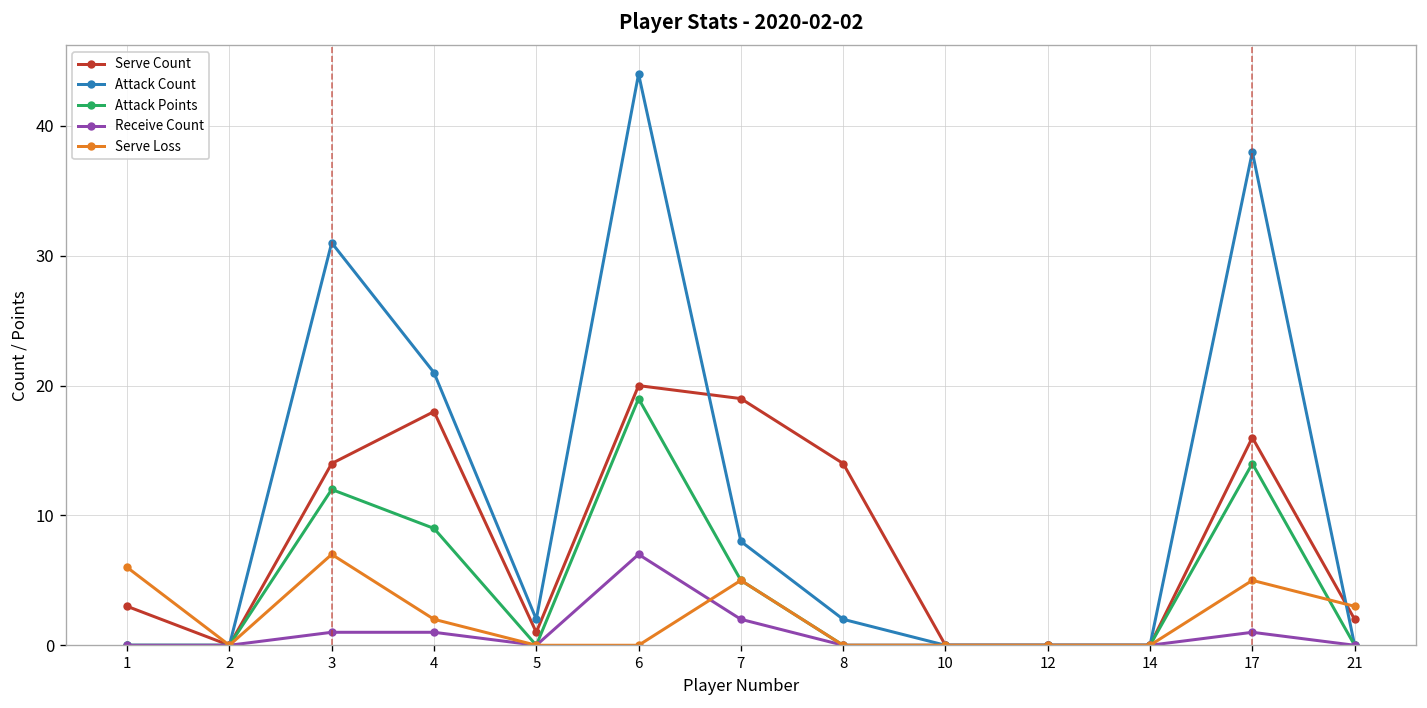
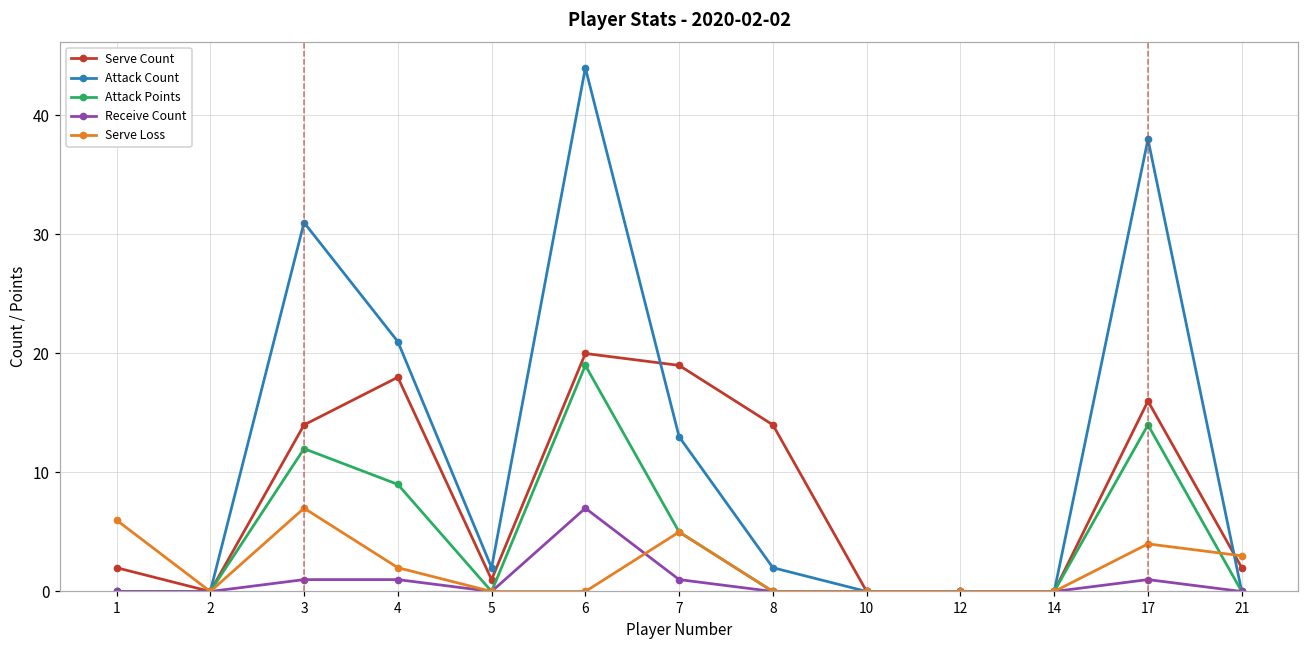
  {
    "Serve Count": {
-     "1": 3,
+     "1": 2,
      "3": 14,
      "4": 18,
      "5": 1,
      "6": 20,
      "7": 19,
      "8": 14,
      "17": 16,
      "21": 2
    },
    "Attack Count": {
      "3": 31,
      "4": 21,
      "5": 2,
      "6": 44,
-     "7": 8,
+     "7": 13,
      "8": 2,
      "17": 38
    },
    "Attack Points": {
      "3": 12,
      "4": 9,
      "6": 19,
      "17": 14
    },
    "Receive Count": {
      "3": 1,
      "4": 1,
      "6": 7,
-     "7": 2,
+     "7": 1,
      "17": 1
    },
    "Serve Loss": {
      "1": 6,
      "3": 7,
      "4": 2,
      "6": 0,
-     "17": 5,
+     "17": 4,
      "21": 3
    }
  }
